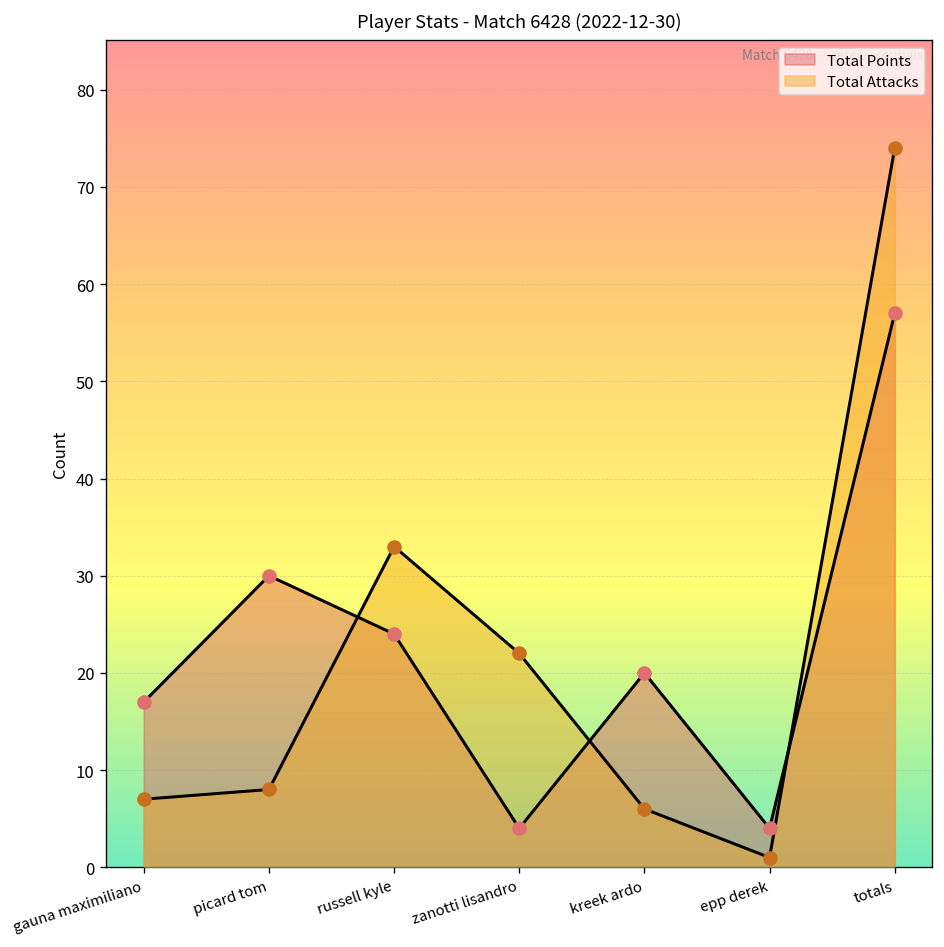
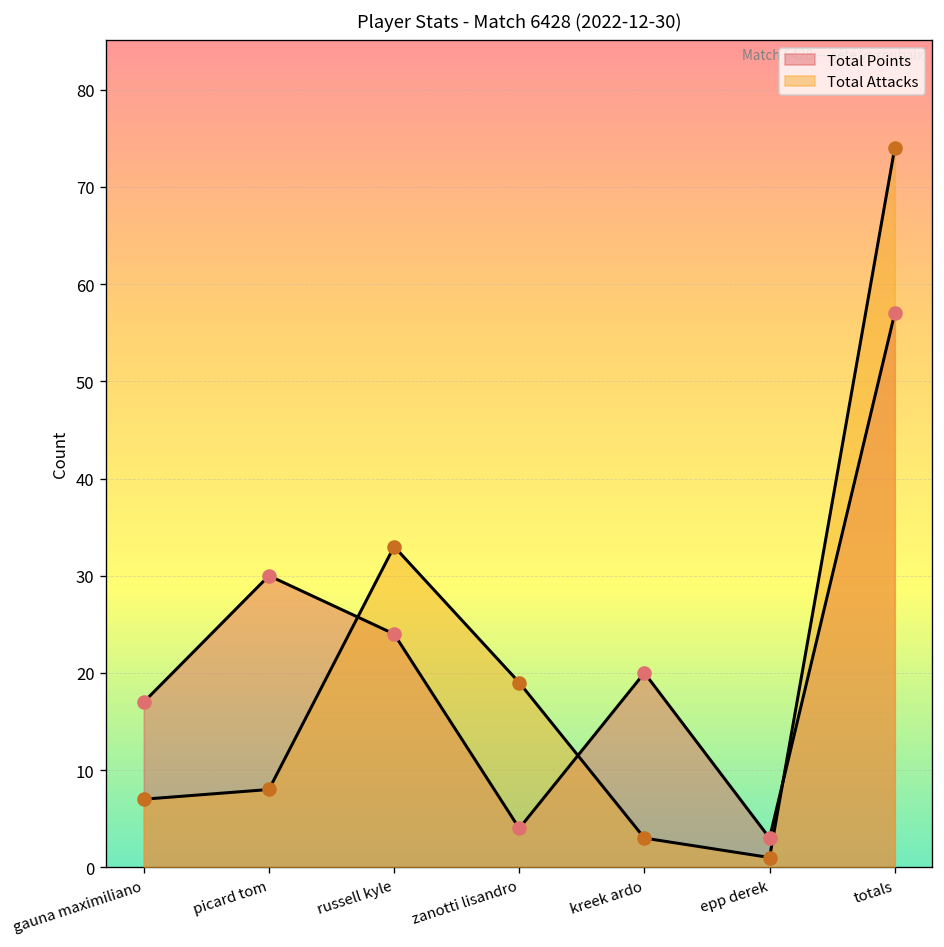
  {
    "Total Points": {
      "gauna maximiliano": 17,
      "picard tom": 30,
      "russell kyle": 24,
      "zanotti lisandro": 4,
      "kreek ardo": 20,
-     "epp derek": 4,
+     "epp derek": 3,
      "totals": 57
    },
    "Total Attacks": {
      "gauna maximiliano": 7,
      "picard tom": 8,
      "russell kyle": 33,
-     "zanotti lisandro": 22,
-     "kreek ardo": 6,
+     "zanotti lisandro": 19,
+     "kreek ardo": 3,
      "epp derek": 1,
      "totals": 74
    }
  }
